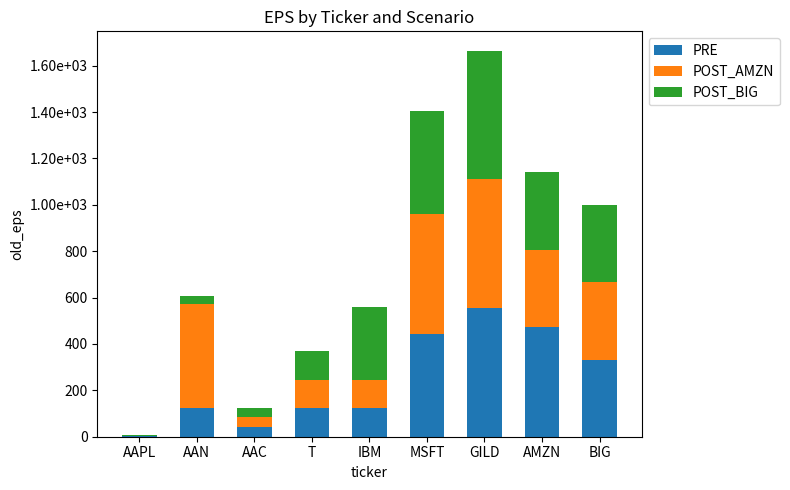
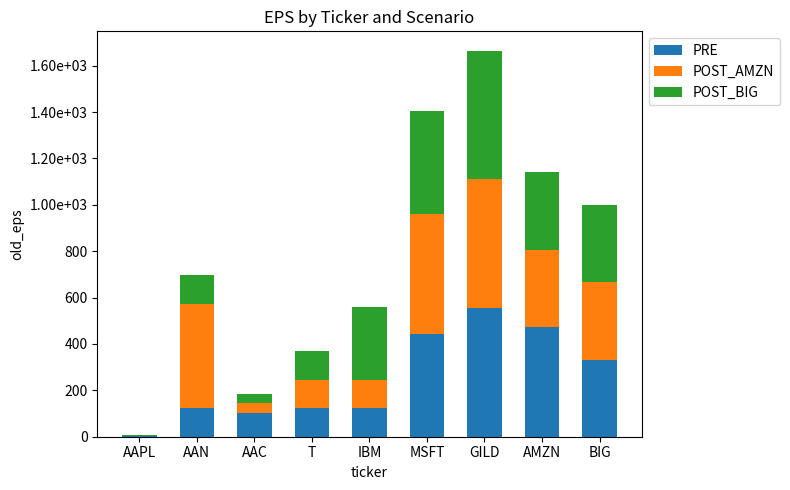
  {
    "PRE": {
      "AAN": 120,
-     "AAC": 40,
+     "AAC": 100,
      "T": 120,
      "IBM": 120,
      "MSFT": 440,
      "GILD": 560,
      "AMZN": 470,
      "BIG": 330
    },
    "POST_AMZN": {
      "AAN": 450,
      "AAC": 40,
      "T": 120,
      "IBM": 120,
      "MSFT": 520,
      "GILD": 560,
      "AMZN": 330,
      "BIG": 330
    },
    "POST_BIG": {
-     "AAN": 30,
+     "AAN": 120,
      "AAC": 40,
      "T": 120,
      "IBM": 310,
      "MSFT": 440,
      "GILD": 560,
      "AMZN": 330,
      "BIG": 330
    }
  }
